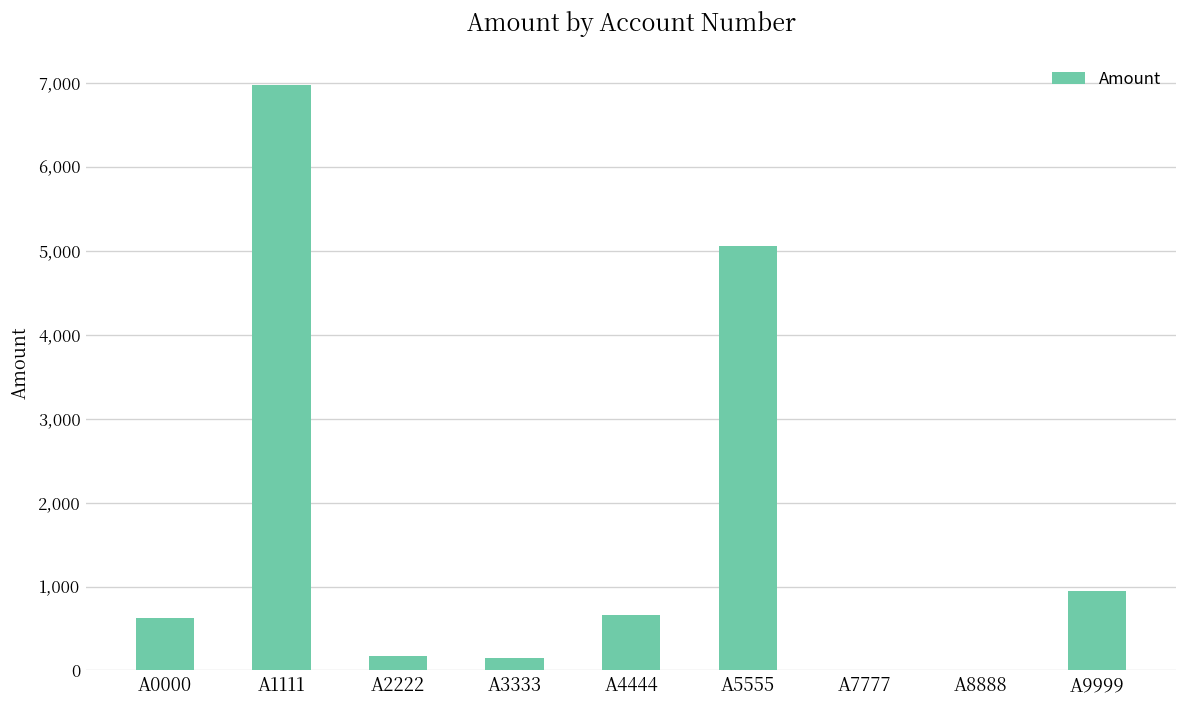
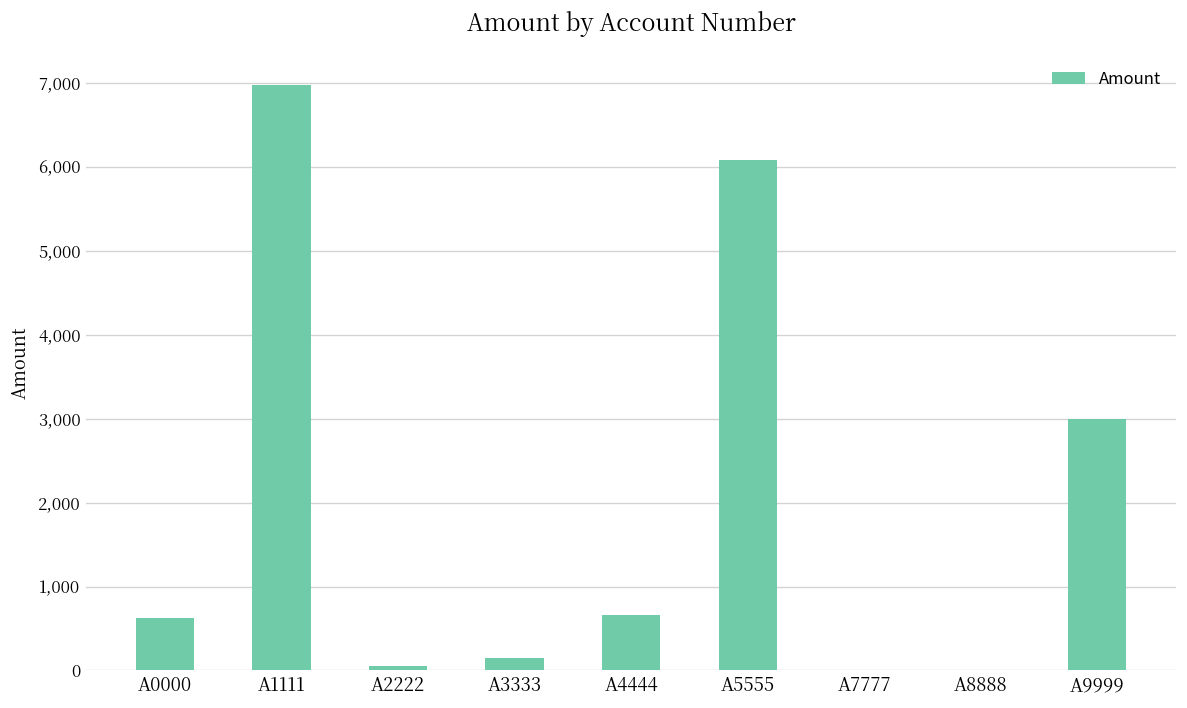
  {
    "A0000": "600",
    "A1111": "7,000",
-   "A2222": "200",
+   "A2222": "100",
    "A3333": "200",
    "A4444": "700",
-   "A5555": "5,100",
+   "A5555": "6,100",
    "A7777": "0",
    "A8888": "0",
-   "A9999": "900"
+   "A9999": "3,000"
  }
